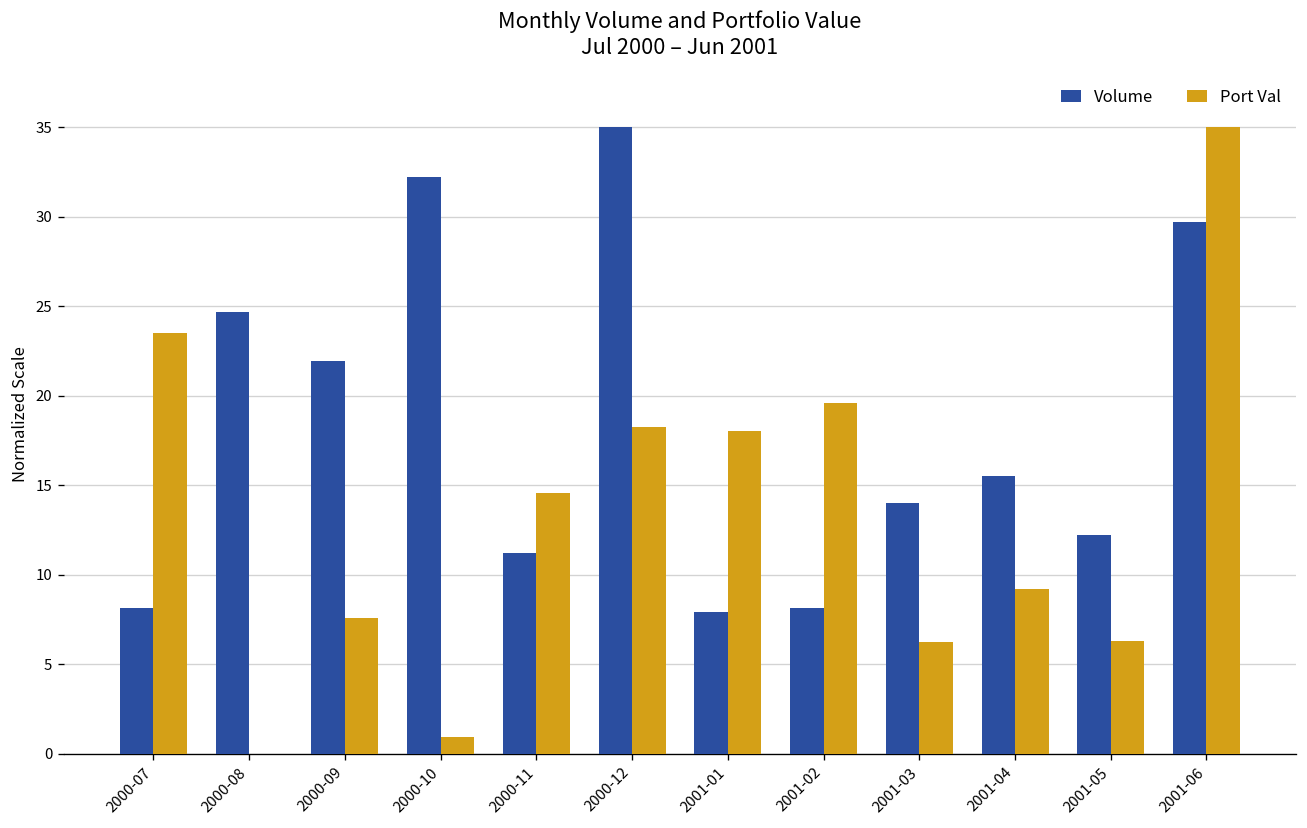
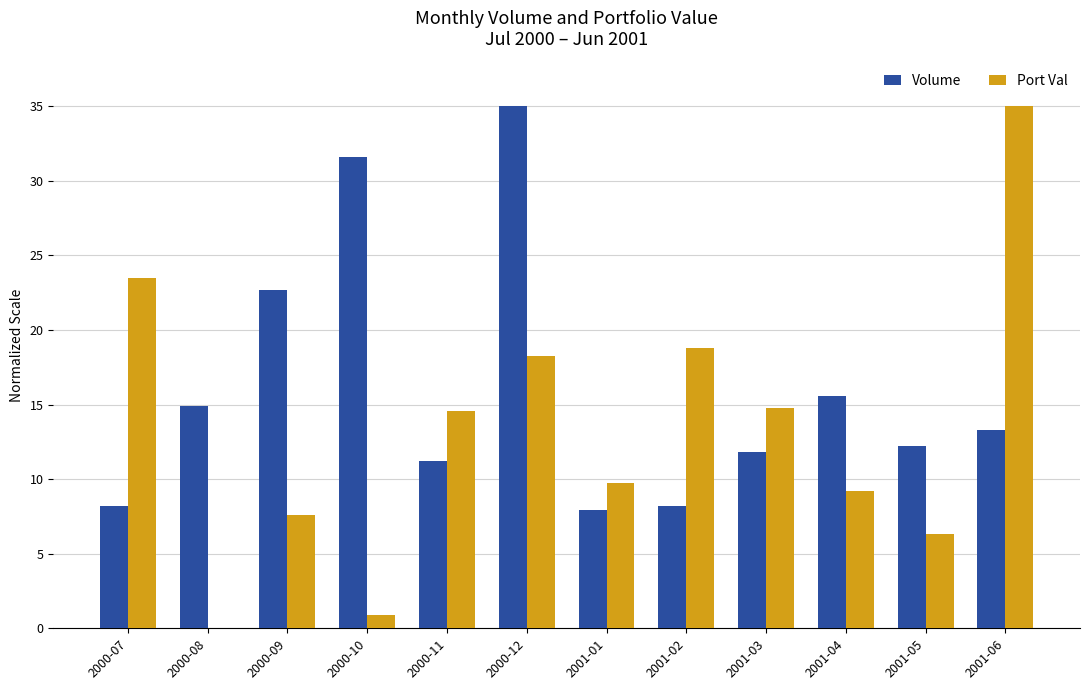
  {
    "Volume": {
      "2000-07": 8.2,
-     "2000-08": 24.7,
-     "2000-09": 22.0,
-     "2000-10": 32.3,
+     "2000-08": 14.9,
+     "2000-09": 22.7,
+     "2000-10": 31.6,
      "2000-11": 11.2,
      "2000-12": 35.0,
      "2001-01": 7.9,
      "2001-02": 8.2,
-     "2001-03": 14.0,
+     "2001-03": 11.8,
      "2001-04": 15.5,
      "2001-05": 12.2,
-     "2001-06": 29.7
+     "2001-06": 13.3
    },
    "Port Val": {
      "2000-07": 23.5,
      "2000-08": 0.0,
      "2000-09": 7.6,
      "2000-10": 0.9,
      "2000-11": 14.6,
      "2000-12": 18.2,
-     "2001-01": 18.0,
-     "2001-02": 19.6,
-     "2001-03": 6.3,
+     "2001-01": 9.7,
+     "2001-02": 18.8,
+     "2001-03": 14.8,
      "2001-04": 9.2,
      "2001-05": 6.3,
      "2001-06": 35.0
    }
  }
